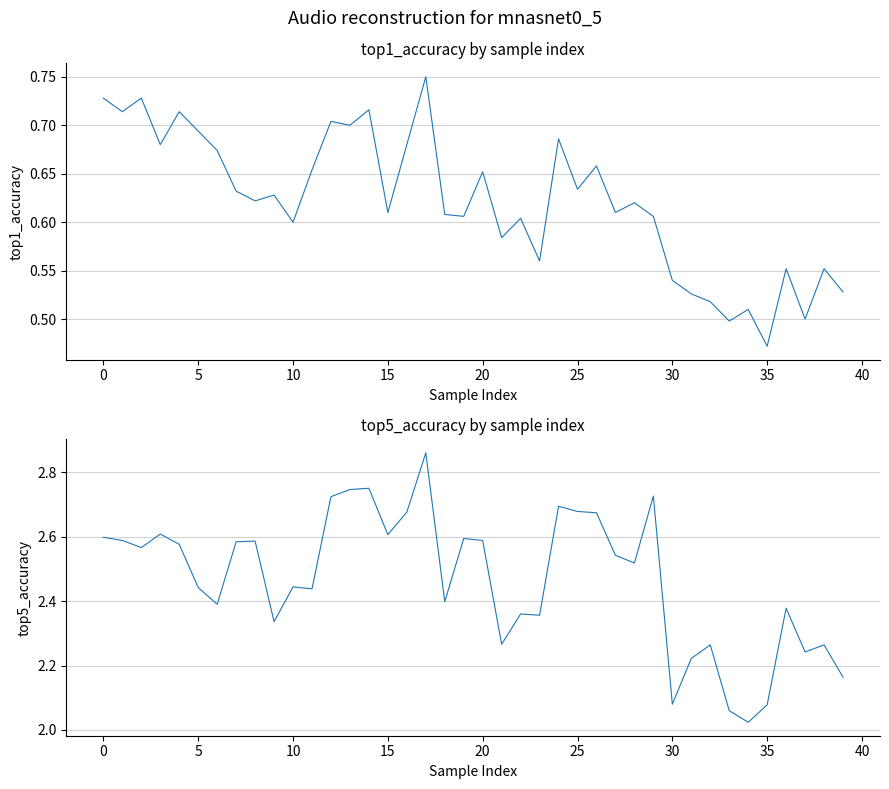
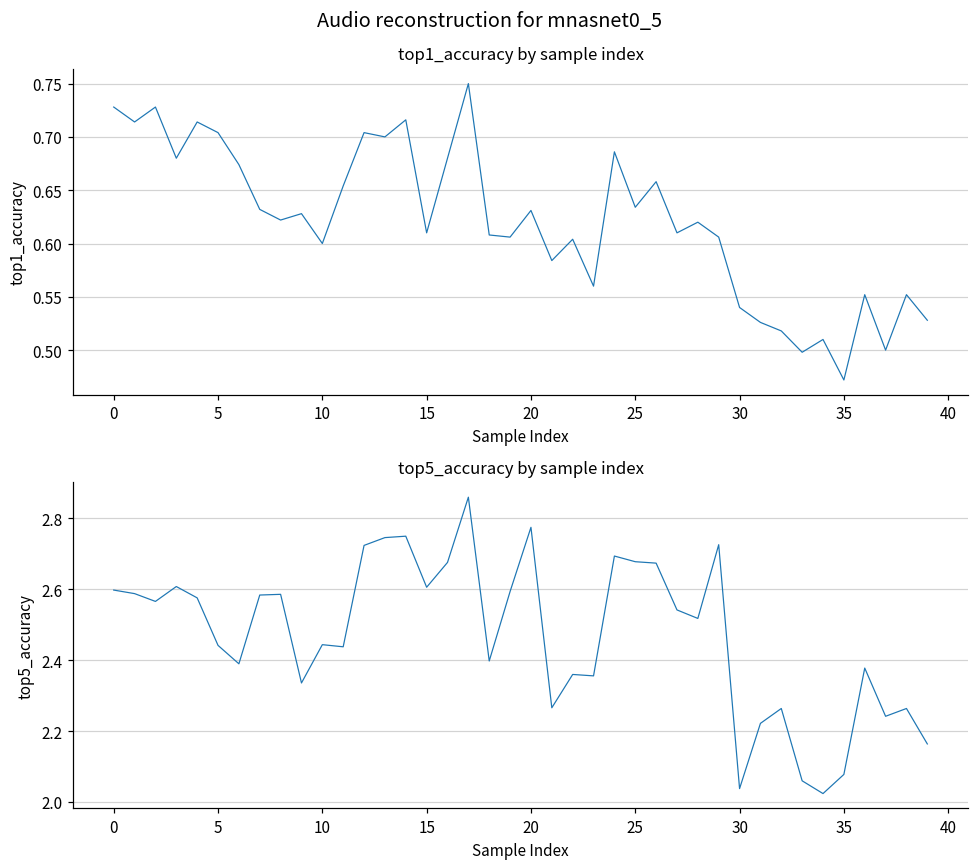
  {
    "top1_accuracy by sample index": {
      "0": 0.73,
-     "5": 0.69,
+     "5": 0.70,
      "10": 0.60,
      "15": 0.61,
-     "20": 0.65,
+     "20": 0.63,
      "25": 0.63,
      "30": 0.54,
      "35": 0.47
    },
    "top5_accuracy by sample index": {
      "0": 2.60,
      "5": 2.44,
      "10": 2.44,
      "15": 2.61,
-     "20": 2.59,
+     "20": 2.78,
      "25": 2.68,
-     "30": 2.08,
+     "30": 2.04,
      "35": 2.08
    }
  }
